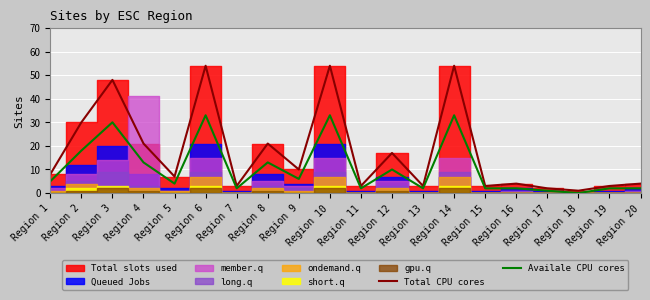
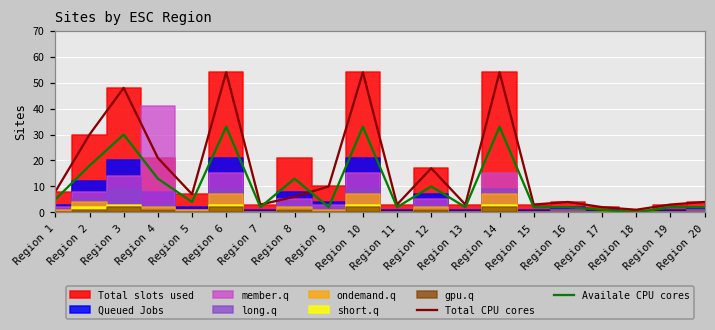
  {
    "Total CPU cores": {
      "Region 2": 30,
      "Region 3": 48,
      "Region 4": 21,
      "Region 5": 7,
      "Region 6": 54,
-     "Region 8": 21,
+     "Region 8": 6,
      "Region 9": 10,
      "Region 10": 54,
      "Region 12": 17,
      "Region 14": 54,
      "Region 16": 4
    },
    "Availale CPU cores": {
      "Region 1": 5,
      "Region 2": 18,
      "Region 3": 30,
      "Region 4": 13,
      "Region 5": 4,
      "Region 6": 33,
      "Region 8": 13,
-     "Region 9": 6,
+     "Region 9": 2,
      "Region 10": 33,
      "Region 12": 10,
      "Region 14": 33,
      "Region 16": 2
    }
  }
